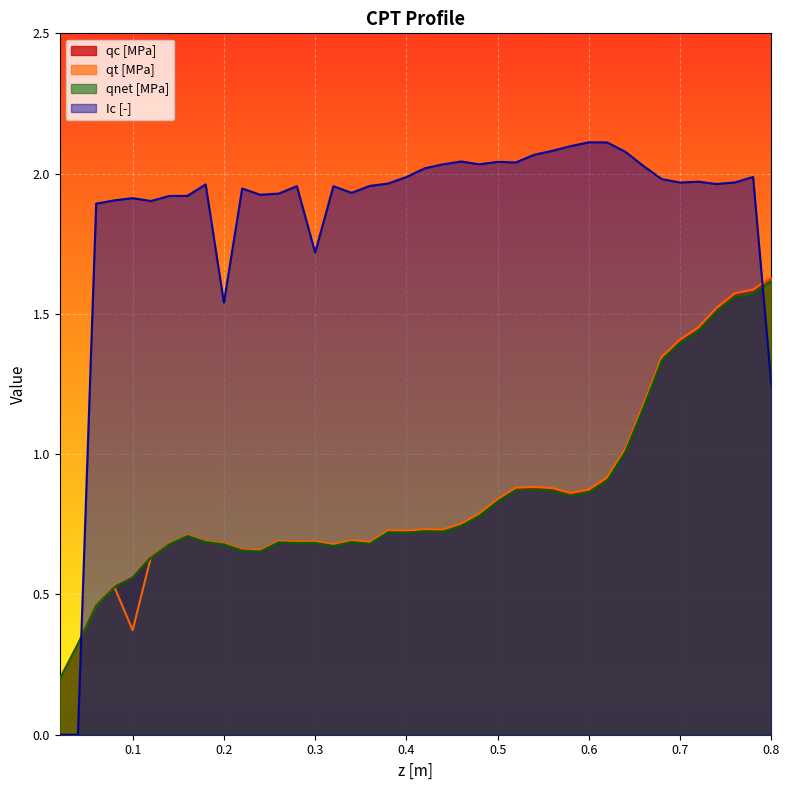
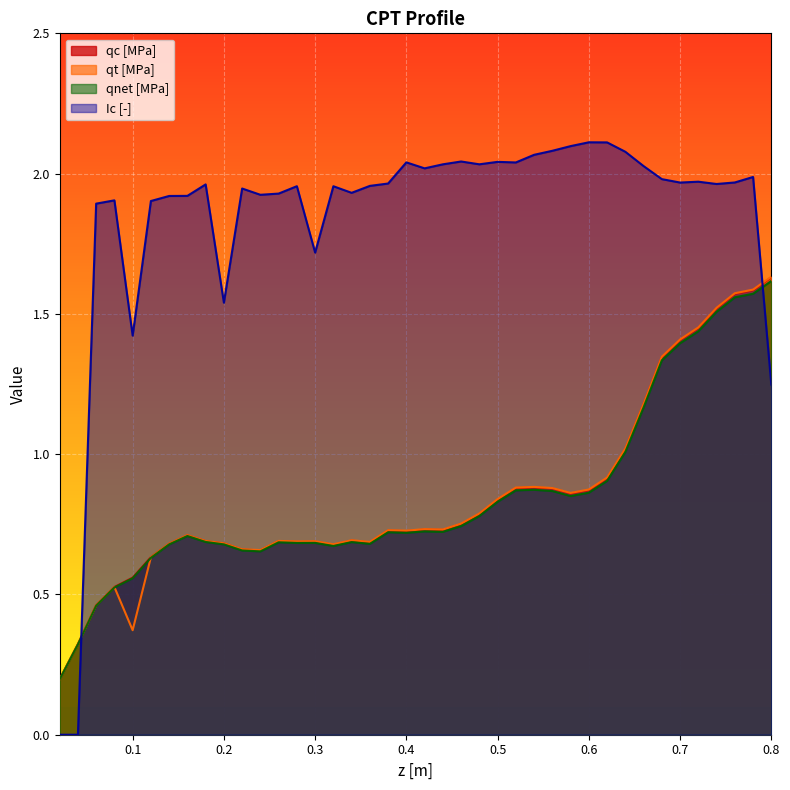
  {
    "qt [MPa]": {
      "0.1": 0.37
    },
    "qnet [MPa]": {
      "0.7": 1.40,
      "0.8": 1.62
    },
    "Ic [-]": {
-     "0.1": 1.91,
+     "0.1": 1.42,
      "0.2": 1.54,
      "0.3": 1.72,
-     "0.4": 1.99,
+     "0.4": 2.04,
      "0.5": 2.04,
      "0.6": 2.11,
      "0.7": 1.97,
      "0.8": 1.25
    }
  }
